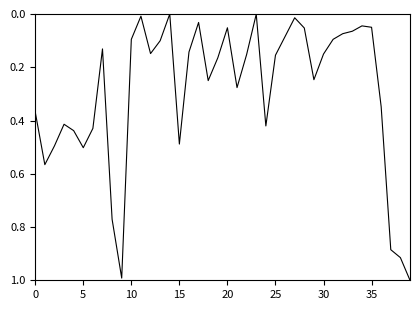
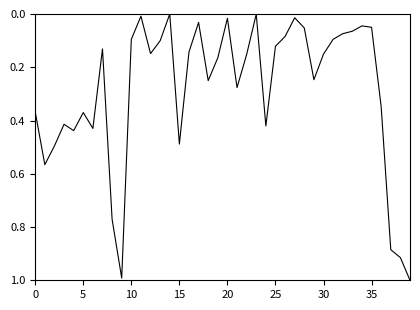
  {
    "0": 0.37,
-   "5": 0.50,
+   "5": 0.37,
    "10": 0.10,
    "15": 0.49,
-   "20": 0.05,
-   "25": 0.15,
+   "20": 0.02,
+   "25": 0.12,
    "30": 0.15,
    "35": 0.05
  }
